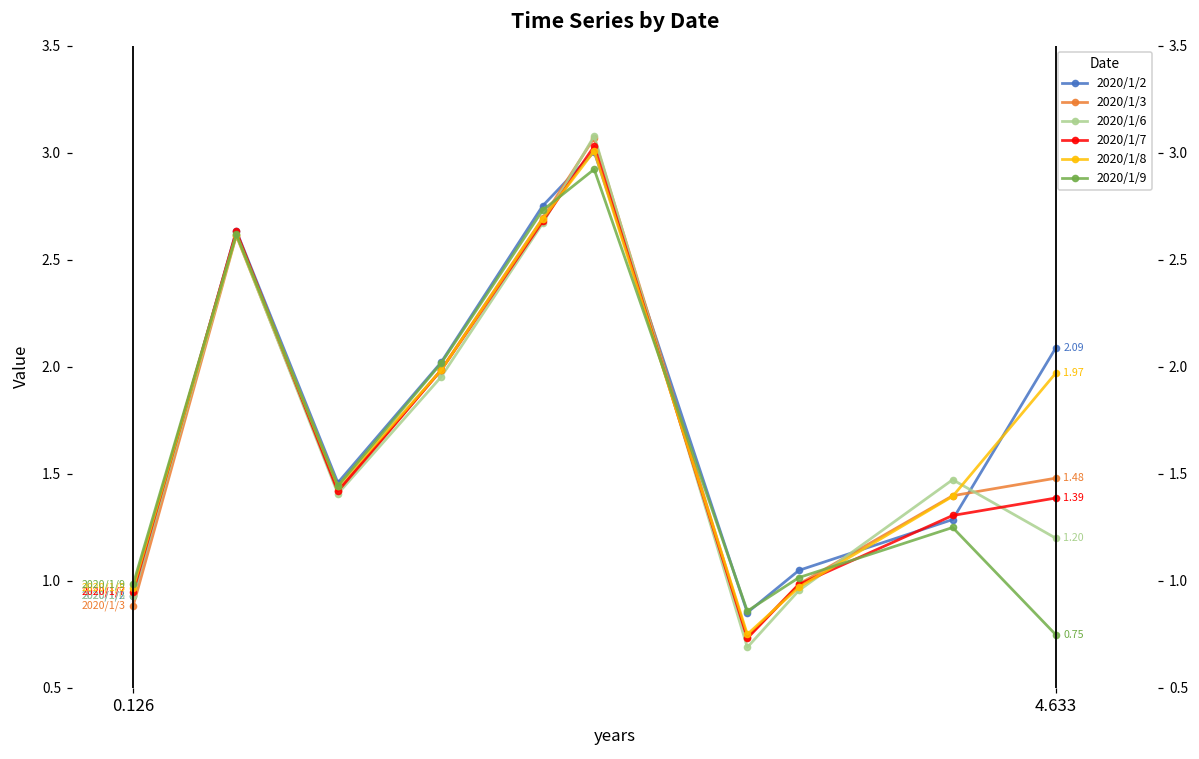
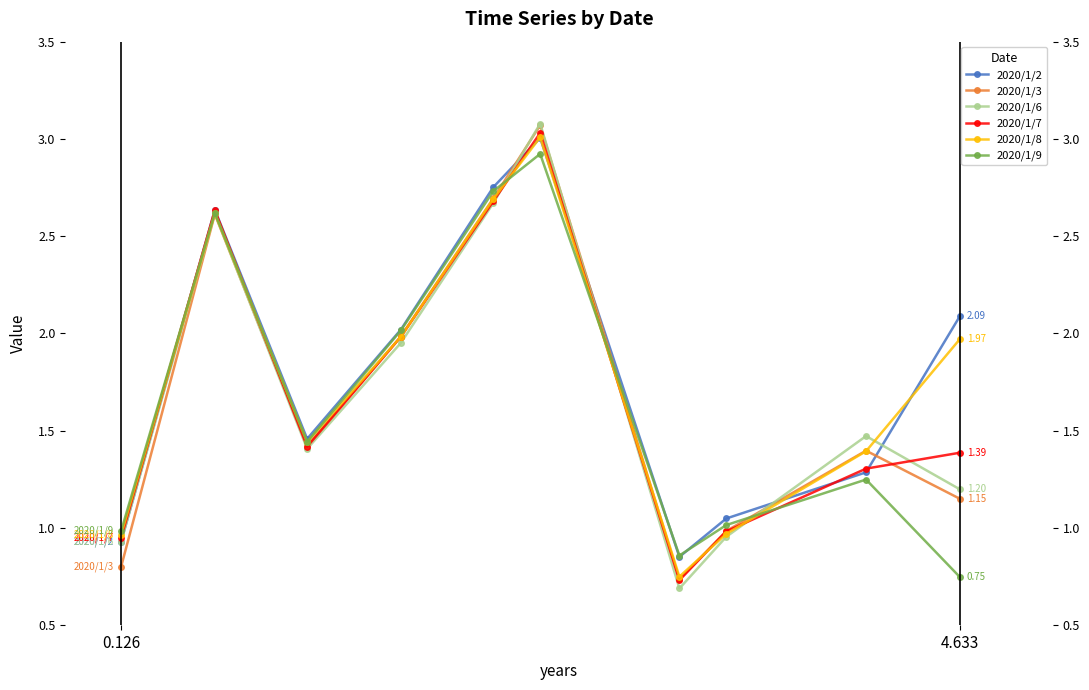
  {
    "2020/1/2": {
      "4.633": 2.09
    },
    "2020/1/3": {
-     "0.126": 0.88,
-     "4.633": 1.48
+     "0.126": 0.80,
+     "4.633": 1.15
    },
    "2020/1/6": {
      "4.633": 1.20
    },
    "2020/1/7": {
      "4.633": 1.39
    },
    "2020/1/8": {
      "4.633": 1.97
    },
    "2020/1/9": {
      "4.633": 0.75
    }
  }
